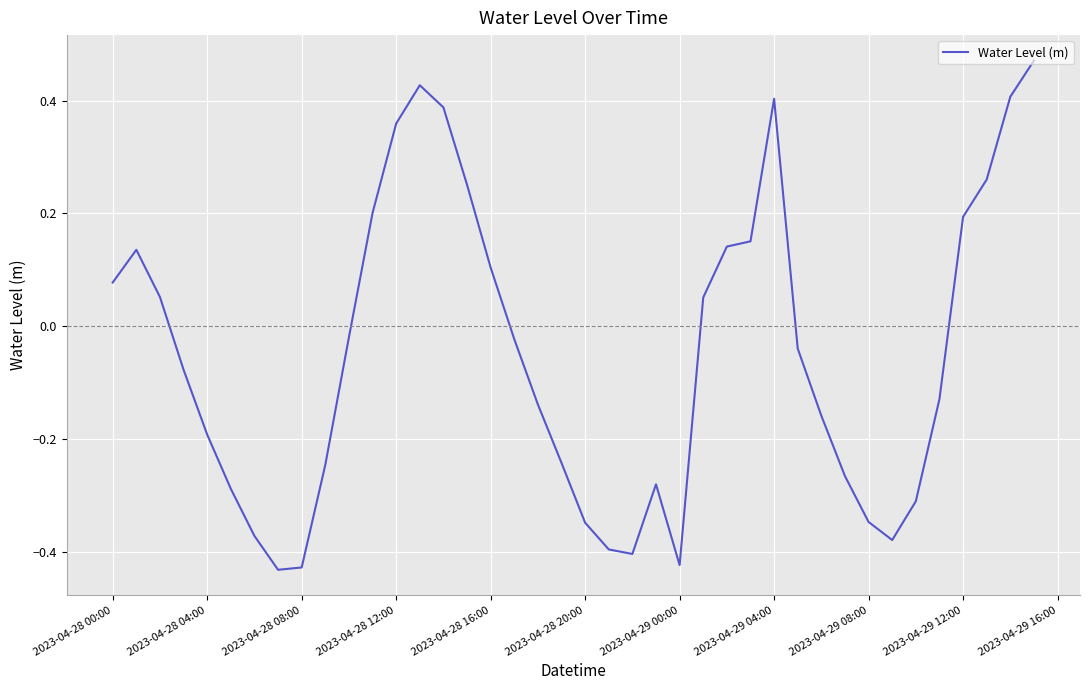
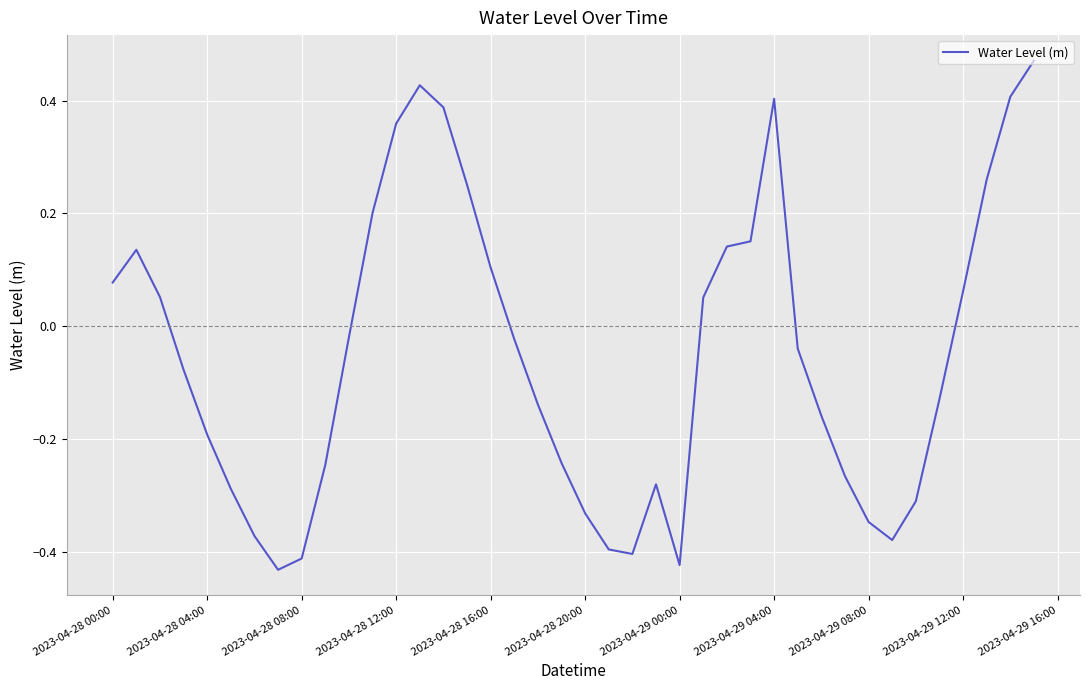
  {
    "2023-04-28 00:00": 0.08,
    "2023-04-28 04:00": -0.19,
-   "2023-04-28 08:00": -0.43,
+   "2023-04-28 08:00": -0.41,
    "2023-04-28 12:00": 0.36,
    "2023-04-28 16:00": 0.10,
-   "2023-04-28 20:00": -0.35,
+   "2023-04-28 20:00": -0.33,
    "2023-04-29 00:00": -0.42,
    "2023-04-29 04:00": 0.40,
    "2023-04-29 08:00": -0.35,
-   "2023-04-29 12:00": 0.19
+   "2023-04-29 12:00": 0.06
  }
